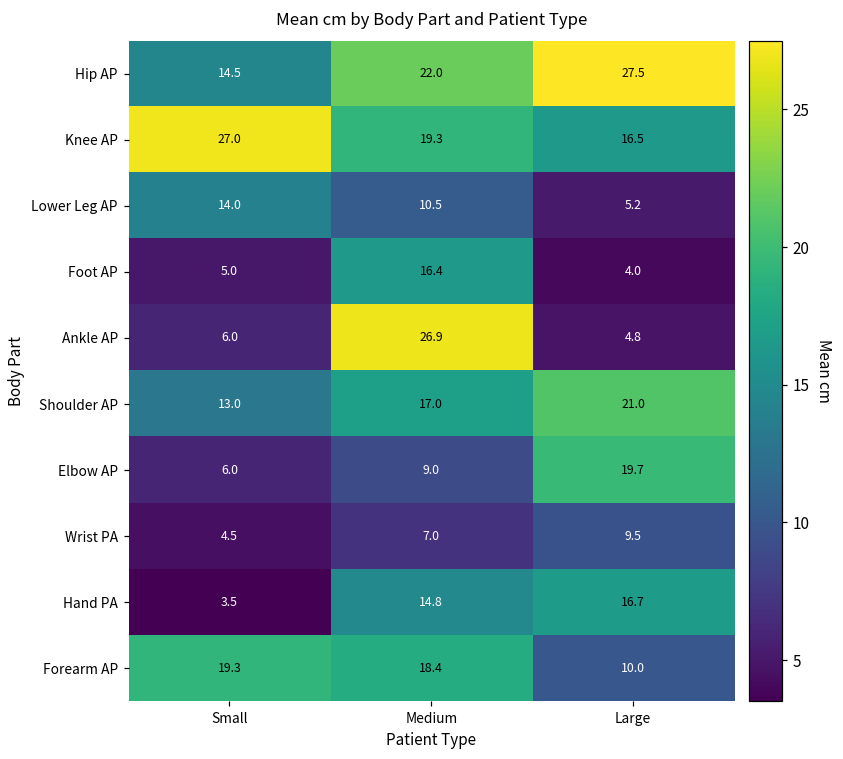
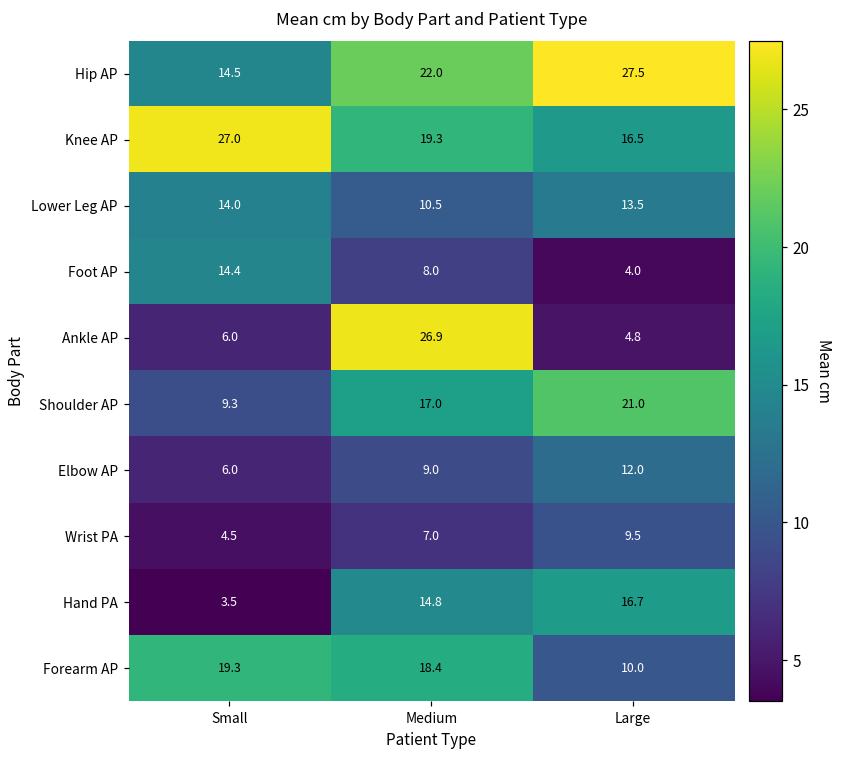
  {
    "Hip AP": {
      "Small": 14.5,
      "Medium": 22.0,
      "Large": 27.5
    },
    "Knee AP": {
      "Small": 27.0,
      "Medium": 19.3,
      "Large": 16.5
    },
    "Lower Leg AP": {
      "Small": 14.0,
      "Medium": 10.5,
-     "Large": 5.2
+     "Large": 13.5
    },
    "Foot AP": {
-     "Small": 5.0,
-     "Medium": 16.4,
+     "Small": 14.4,
+     "Medium": 8.0,
      "Large": 4.0
    },
    "Ankle AP": {
      "Small": 6.0,
      "Medium": 26.9,
      "Large": 4.8
    },
    "Shoulder AP": {
-     "Small": 13.0,
+     "Small": 9.3,
      "Medium": 17.0,
      "Large": 21.0
    },
    "Elbow AP": {
      "Small": 6.0,
      "Medium": 9.0,
-     "Large": 19.7
+     "Large": 12.0
    },
    "Wrist PA": {
      "Small": 4.5,
      "Medium": 7.0,
      "Large": 9.5
    },
    "Hand PA": {
      "Small": 3.5,
      "Medium": 14.8,
      "Large": 16.7
    },
    "Forearm AP": {
      "Small": 19.3,
      "Medium": 18.4,
      "Large": 10.0
    }
  }
